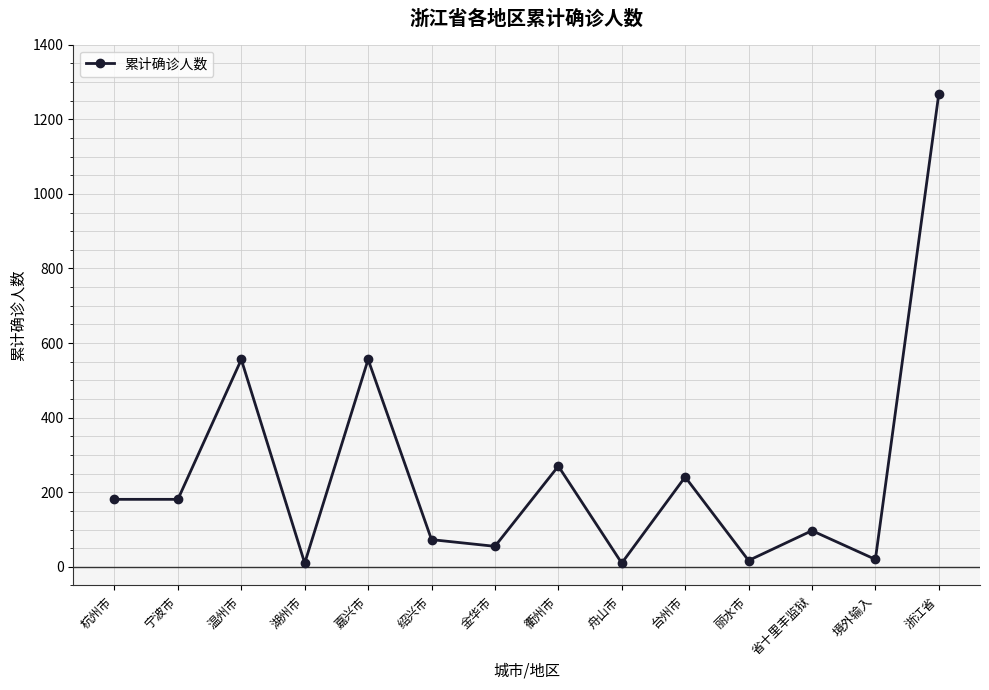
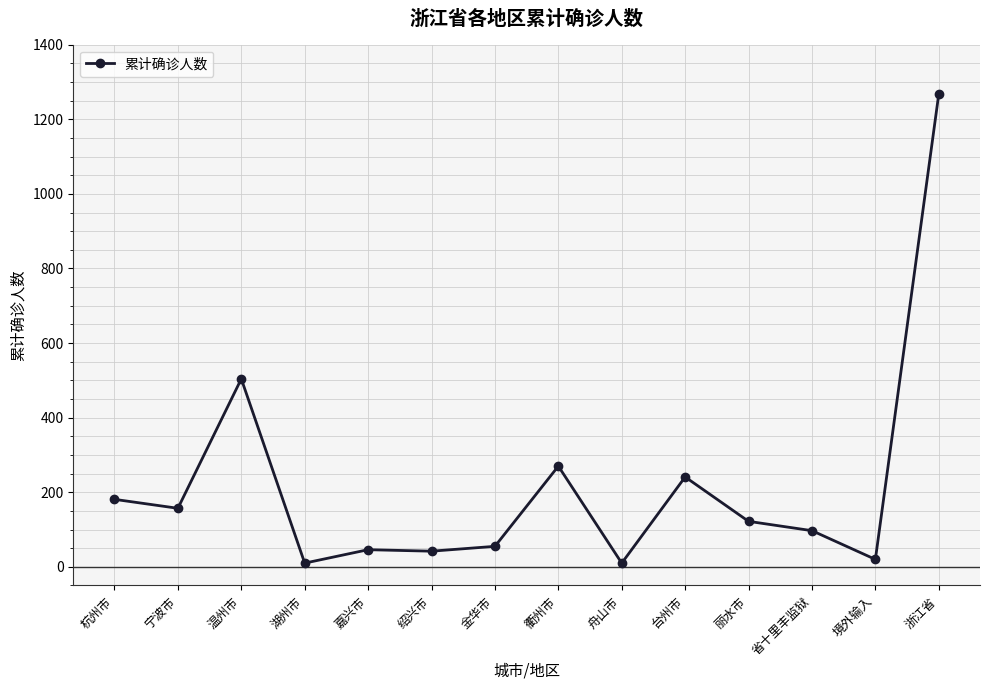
  {
    "杭州市": 180,
-   "宁波市": 180,
-   "温州市": 560,
+   "宁波市": 160,
+   "温州市": 500,
    "湖州市": 10,
-   "嘉兴市": 560,
-   "绍兴市": 70,
+   "嘉兴市": 50,
+   "绍兴市": 40,
    "金华市": 60,
    "衢州市": 270,
    "舟山市": 10,
    "台州市": 240,
-   "丽水市": 20,
+   "丽水市": 120,
    "省十里丰监狱": 100,
    "境外输入": 20,
    "浙江省": 1270
  }
